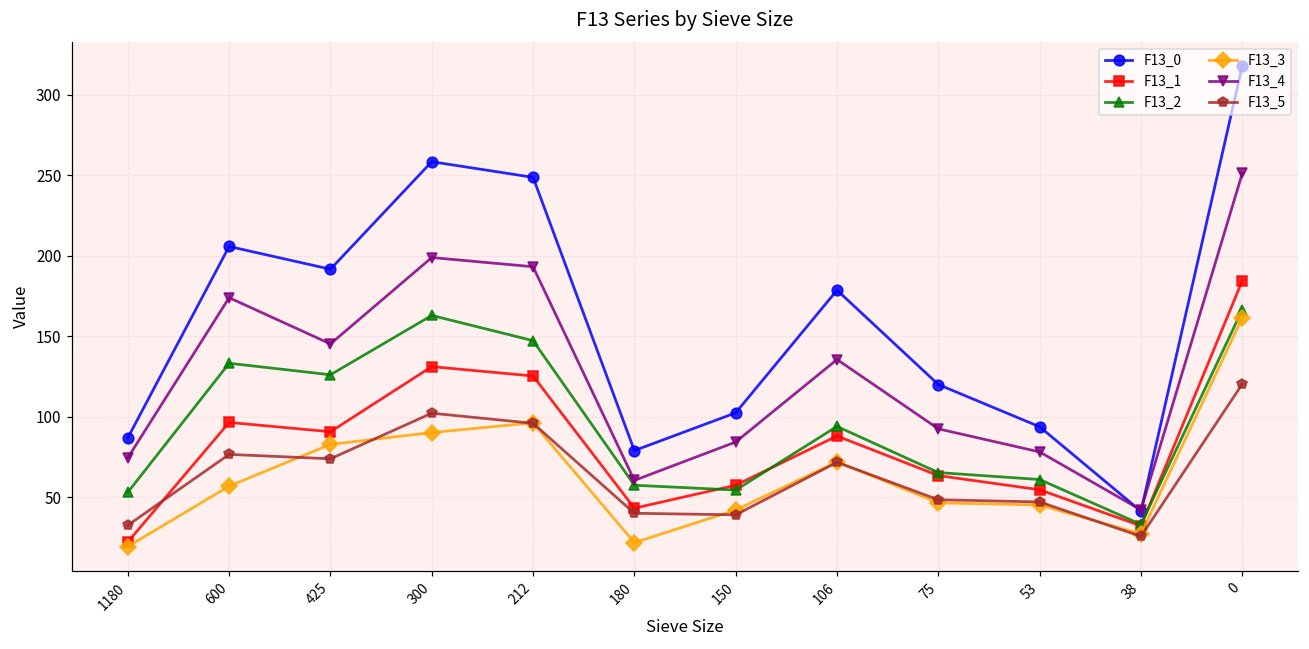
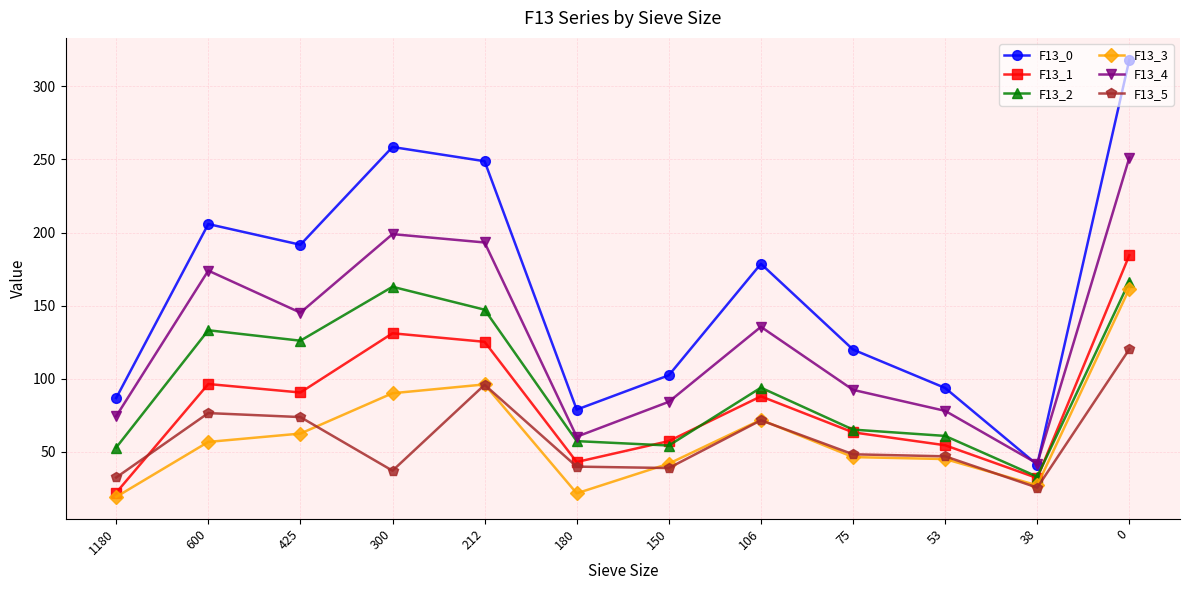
  {
    "F13_0": {
      "1180": 87,
      "600": 206,
      "425": 192,
      "300": 259,
      "212": 249,
      "180": 79,
      "150": 102,
      "106": 179,
      "75": 120,
      "53": 94
    },
    "F13_1": {
      "1180": 22,
      "600": 96,
      "425": 91,
      "300": 131,
      "212": 125,
      "180": 43,
      "150": 57,
      "106": 88,
      "75": 63,
      "53": 55,
      "0": 185
    },
    "F13_2": {
      "1180": 53,
      "600": 133,
      "425": 126,
      "300": 163,
      "212": 147,
      "180": 57,
      "150": 54,
      "106": 94,
      "75": 65,
      "53": 61,
      "0": 167
    },
    "F13_3": {
      "1180": 19,
      "600": 57,
-     "425": 83,
+     "425": 63,
      "300": 90,
      "180": 22,
      "150": 42,
      "75": 46,
      "53": 45,
      "0": 162
    },
    "F13_4": {
      "1180": 74,
      "600": 174,
      "425": 145,
      "300": 199,
      "212": 193,
      "180": 60,
      "150": 84,
      "106": 136,
      "75": 92,
      "53": 78,
      "0": 251
    },
    "F13_5": {
      "1180": 33,
      "600": 77,
      "425": 74,
-     "300": 102,
+     "300": 37,
      "180": 40,
      "150": 39,
      "75": 48,
      "53": 47,
      "0": 120
    }
  }
